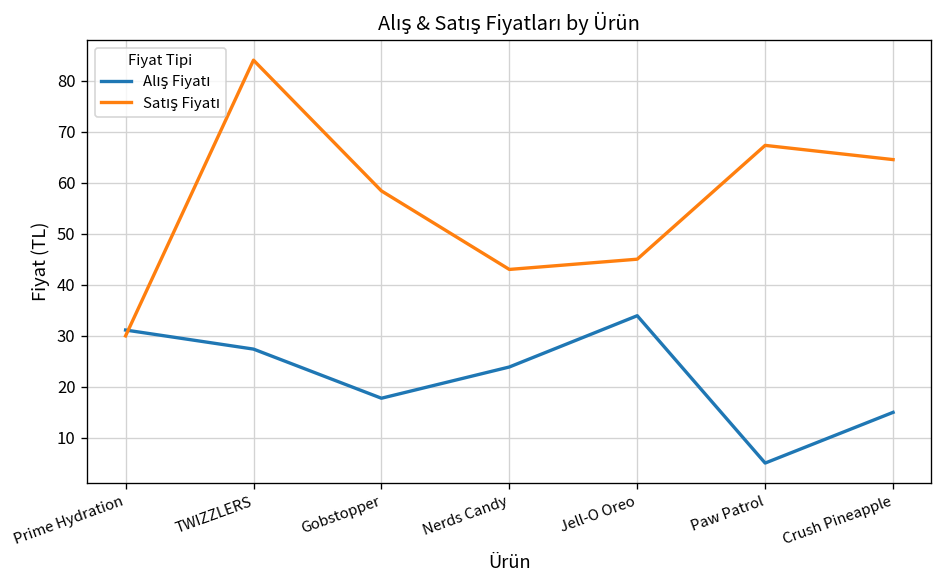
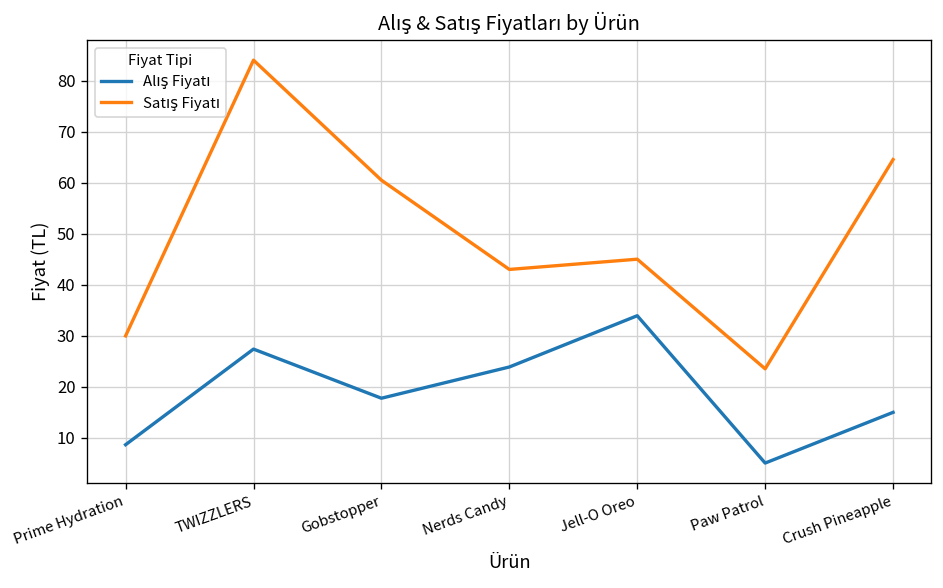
  {
    "Alış Fiyatı": {
-     "Prime Hydration": 31,
+     "Prime Hydration": 9,
      "TWIZZLERS": 27,
      "Gobstopper": 18,
      "Nerds Candy": 24,
      "Jell-O Oreo": 34,
      "Paw Patrol": 5,
      "Crush Pineapple": 15
    },
    "Satış Fiyatı": {
      "Prime Hydration": 30,
      "TWIZZLERS": 84,
-     "Gobstopper": 58,
+     "Gobstopper": 61,
      "Nerds Candy": 43,
      "Jell-O Oreo": 45,
-     "Paw Patrol": 67,
+     "Paw Patrol": 23,
      "Crush Pineapple": 65
    }
  }
